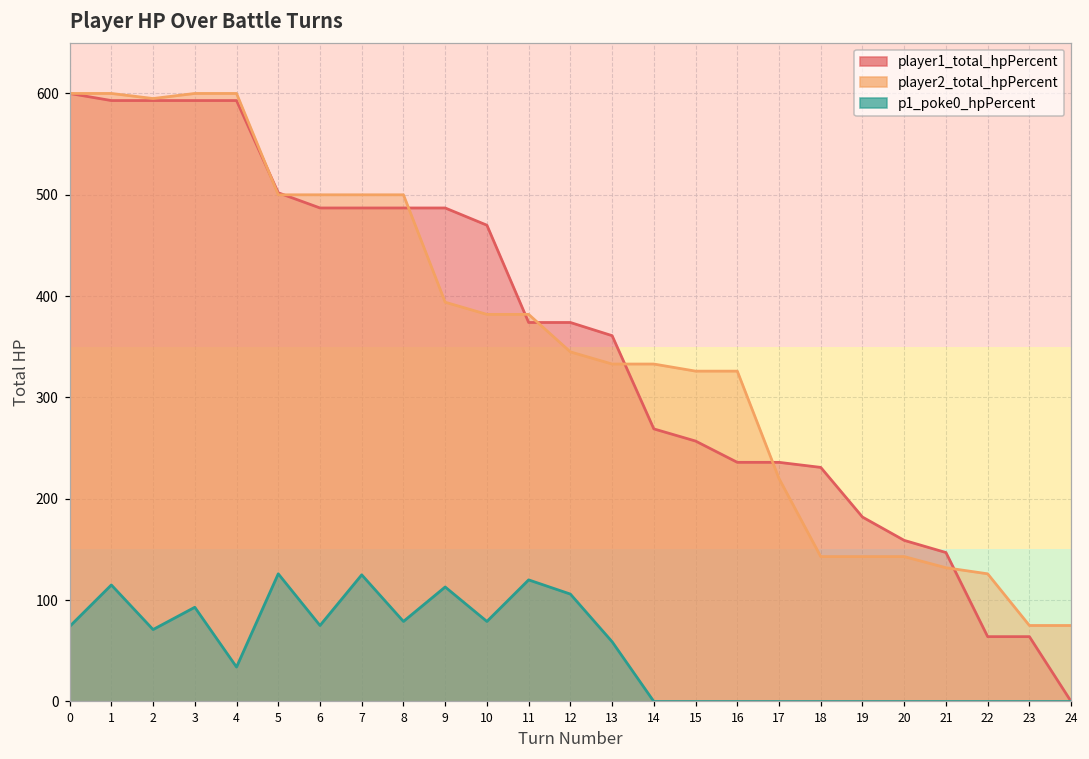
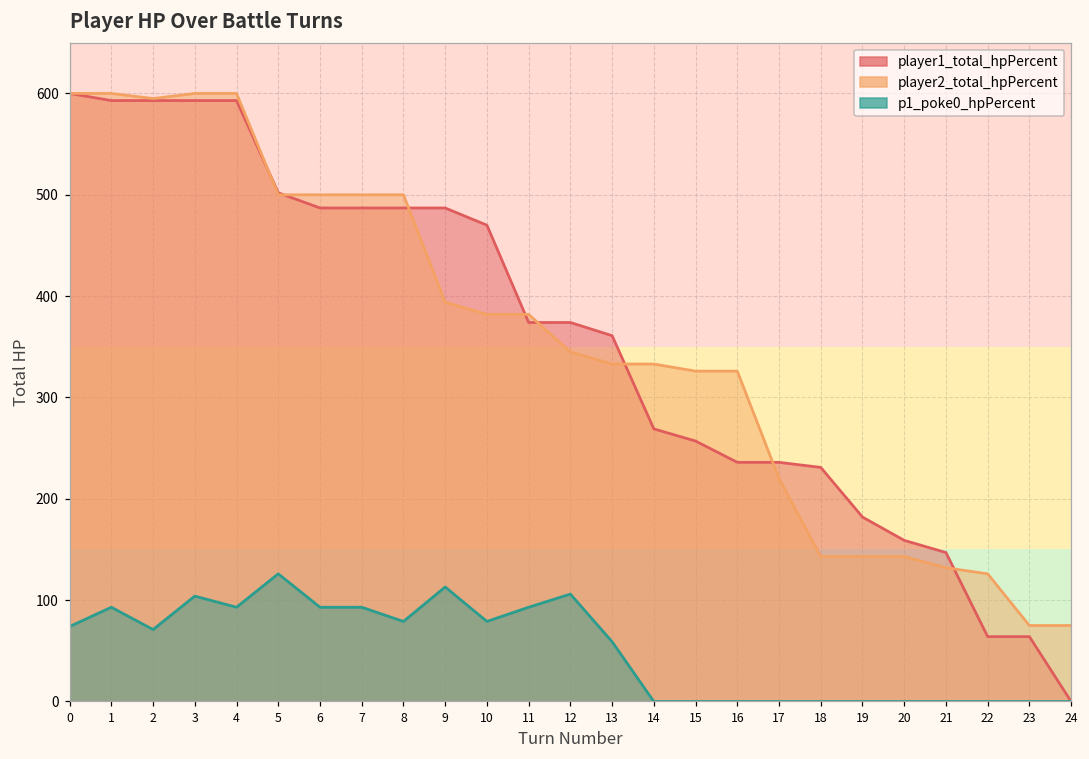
  {
    "p1_poke0_hpPercent": {
      "0": 70,
-     "1": 120,
+     "1": 90,
      "2": 70,
-     "3": 90,
-     "4": 30,
+     "3": 100,
+     "4": 90,
      "5": 130,
-     "6": 80,
-     "7": 130,
+     "6": 90,
+     "7": 90,
      "8": 80,
      "9": 110,
      "10": 80,
-     "11": 120,
+     "11": 90,
      "12": 110,
      "13": 60,
      "14": 0,
      "15": 0,
      "16": 0,
      "17": 0,
      "18": 0,
      "19": 0,
      "20": 0,
      "21": 0,
      "22": 0,
      "23": 0
    }
  }
